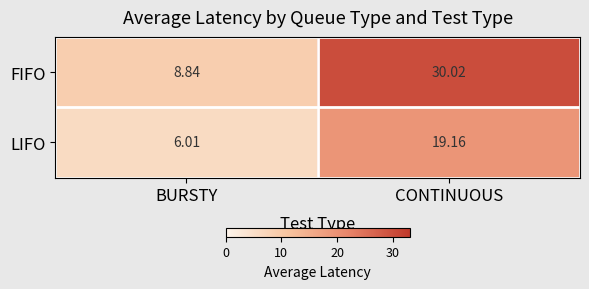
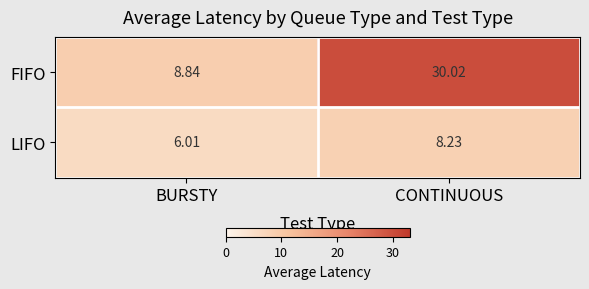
  {
    "FIFO": {
      "BURSTY": 8.84,
      "CONTINUOUS": 30.02
    },
    "LIFO": {
      "BURSTY": 6.01,
-     "CONTINUOUS": 19.16
+     "CONTINUOUS": 8.23
    }
  }
